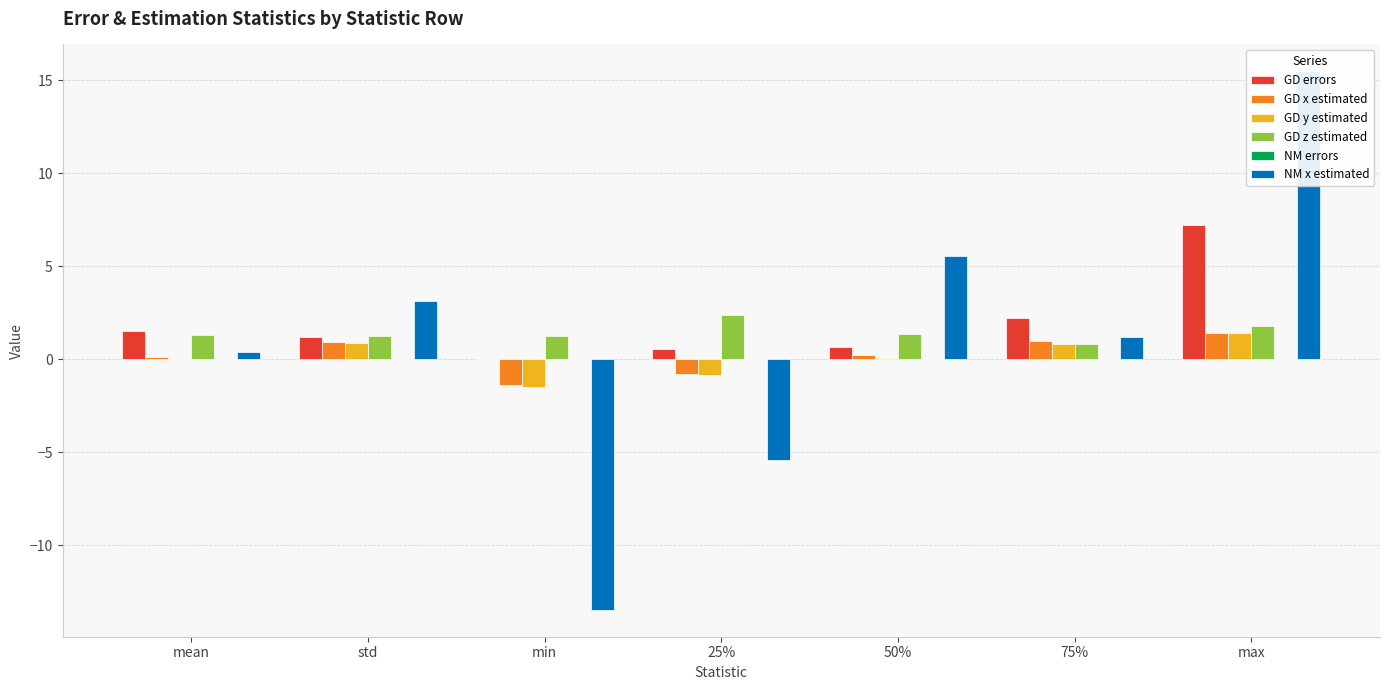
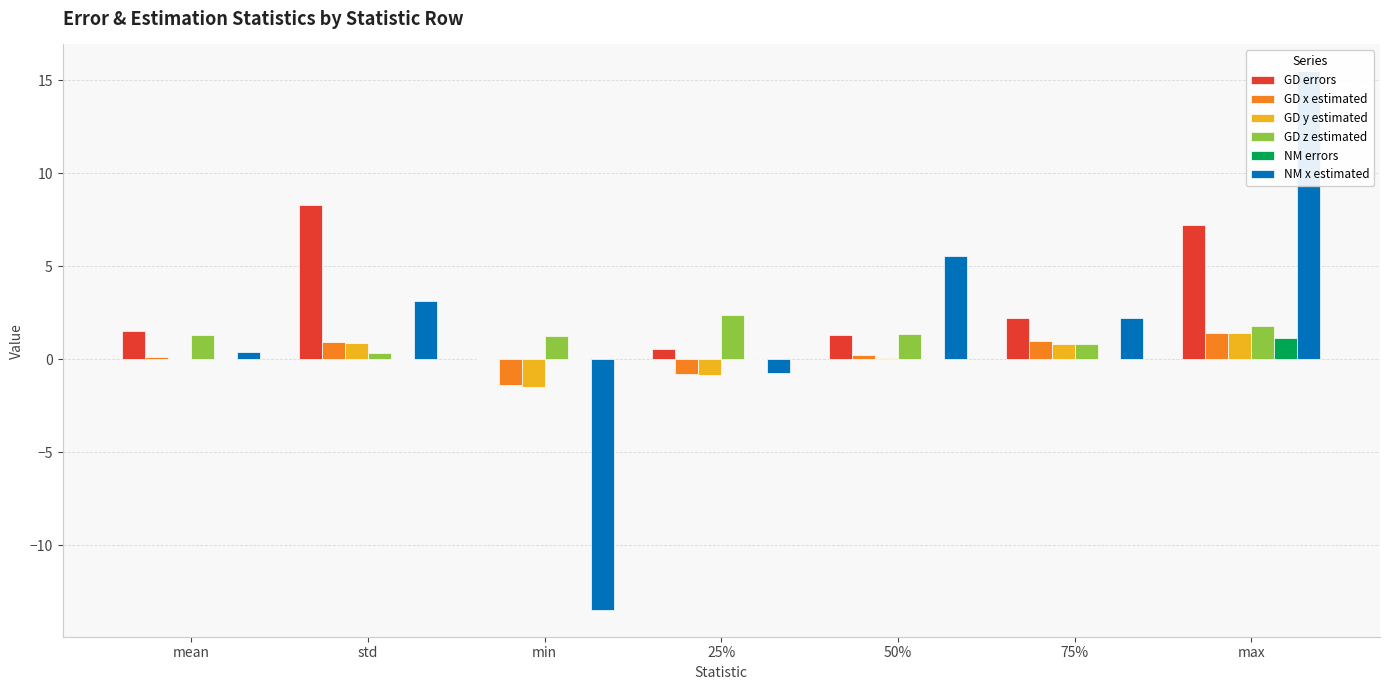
  {
    "GD errors": {
      "mean": 1.5,
-     "std": 1.2,
+     "std": 8.3,
      "25%": 0.6,
-     "50%": 0.7,
+     "50%": 1.3,
      "75%": 2.2,
      "max": 7.2
    },
    "GD z estimated": {
      "mean": 1.3,
-     "std": 1.3,
+     "std": 0.3,
      "min": 1.2,
      "25%": 2.4,
      "50%": 1.3,
      "75%": 0.8,
      "max": 1.8
    },
    "NM errors": {
-     "max": 0.0
+     "max": 1.1
    },
    "NM x estimated": {
      "mean": 0.4,
      "std": 3.1,
      "min": -13.5,
-     "25%": -5.4,
+     "25%": -0.8,
      "50%": 5.5,
-     "75%": 1.2
+     "75%": 2.2
    }
  }
